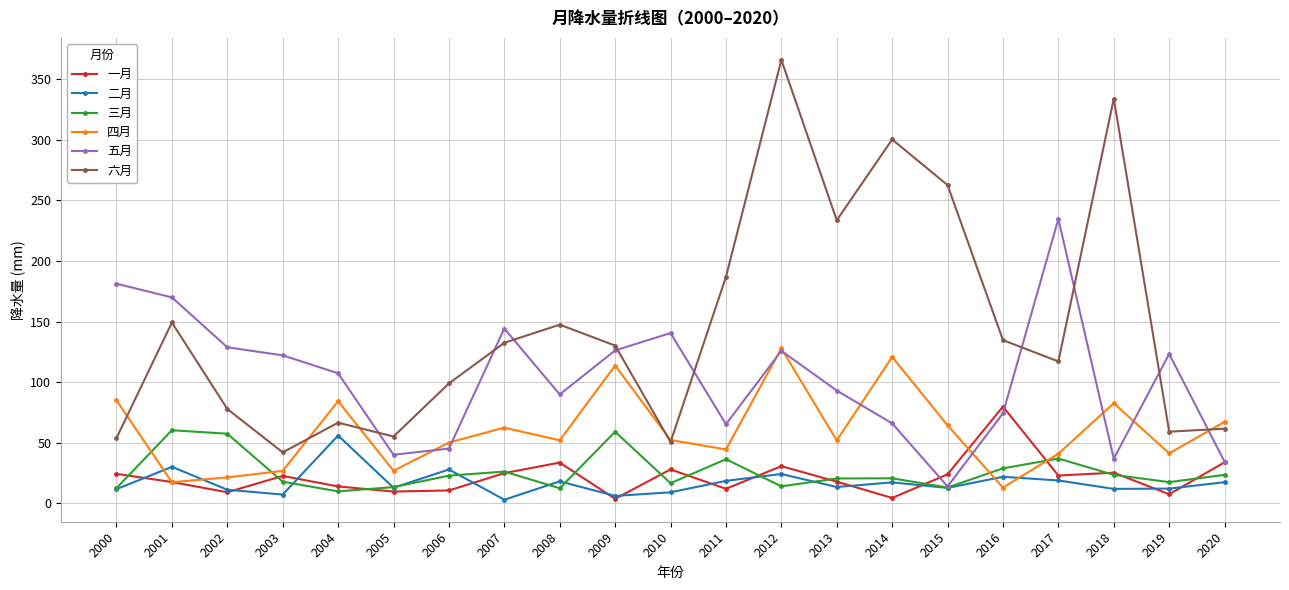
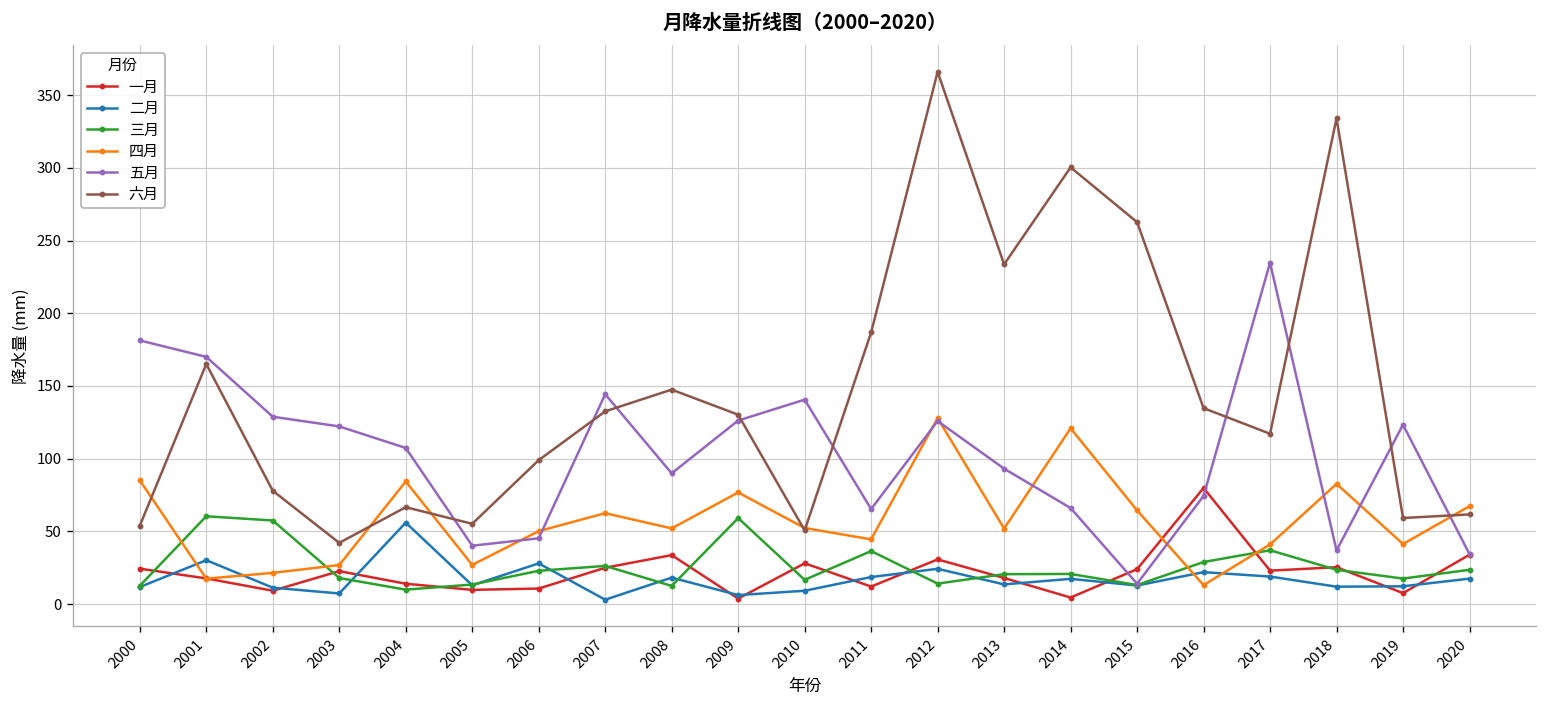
  {
    "一月": {
      "2000": 24,
      "2002": 9,
      "2003": 23,
      "2004": 14,
      "2005": 10,
      "2006": 11,
      "2008": 34,
      "2009": 4,
      "2010": 28,
      "2011": 12,
      "2012": 31,
      "2013": 18,
      "2014": 4,
      "2015": 24,
      "2016": 80,
      "2017": 23,
      "2019": 8
    },
    "二月": {
      "2001": 30,
      "2002": 11,
      "2003": 7,
      "2004": 56,
      "2006": 28,
      "2007": 3,
      "2008": 18,
      "2009": 6,
      "2010": 9,
      "2011": 19,
      "2012": 24,
      "2013": 14,
      "2014": 17,
      "2016": 22,
      "2017": 19,
      "2018": 12,
      "2019": 12,
      "2020": 17
    },
    "三月": {
      "2001": 60,
      "2002": 57,
      "2003": 18,
      "2004": 10,
      "2006": 23,
      "2008": 12,
      "2009": 59,
      "2010": 17,
      "2011": 36,
      "2012": 14,
      "2013": 21,
      "2014": 21,
      "2016": 29,
      "2017": 37,
      "2019": 18,
      "2020": 24
    },
    "四月": {
      "2000": 85,
      "2002": 21,
      "2003": 27,
      "2004": 84,
      "2005": 27,
      "2006": 50,
      "2007": 62,
      "2008": 52,
-     "2009": 114,
+     "2009": 77,
      "2011": 44,
      "2013": 52,
      "2014": 121,
      "2015": 64,
      "2016": 13,
      "2017": 41,
      "2018": 83,
      "2019": 41,
      "2020": 67
    },
    "五月": {
      "2000": 181,
      "2001": 170,
      "2002": 129,
      "2003": 122,
      "2004": 107,
      "2005": 40,
      "2006": 45,
      "2007": 144,
      "2008": 90,
      "2009": 126,
      "2010": 141,
      "2011": 65,
      "2013": 93,
      "2014": 66,
      "2016": 74,
      "2017": 235,
      "2018": 37,
      "2019": 123
    },
    "六月": {
      "2000": 54,
-     "2001": 149,
+     "2001": 165,
      "2002": 78,
      "2003": 42,
      "2004": 67,
      "2005": 55,
      "2006": 99,
      "2007": 133,
      "2008": 147,
      "2009": 130,
      "2011": 187,
      "2012": 366,
      "2013": 234,
      "2014": 300,
      "2015": 263,
      "2016": 135,
      "2017": 117,
      "2018": 334,
      "2019": 59,
      "2020": 62
    }
  }
